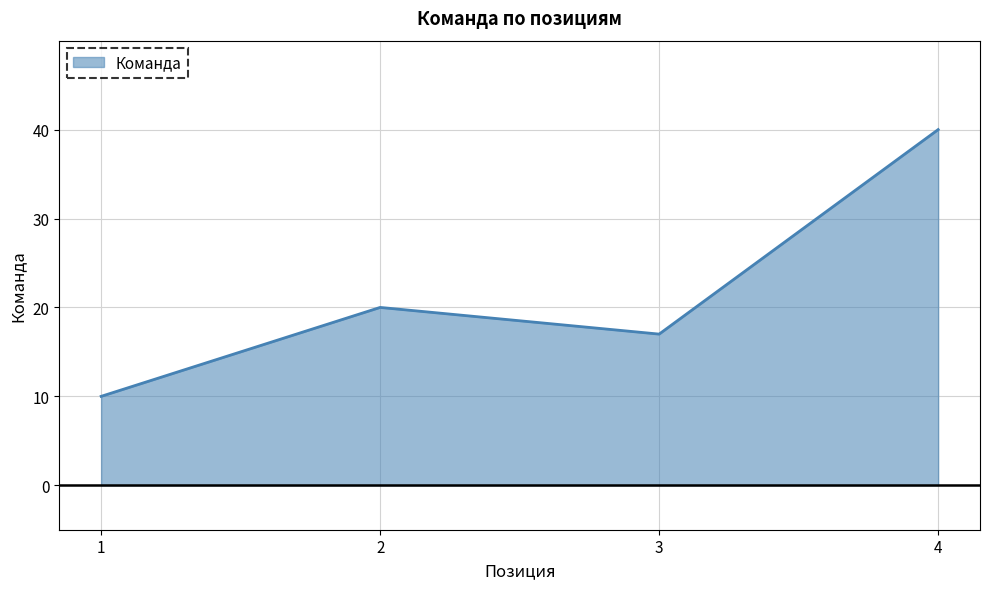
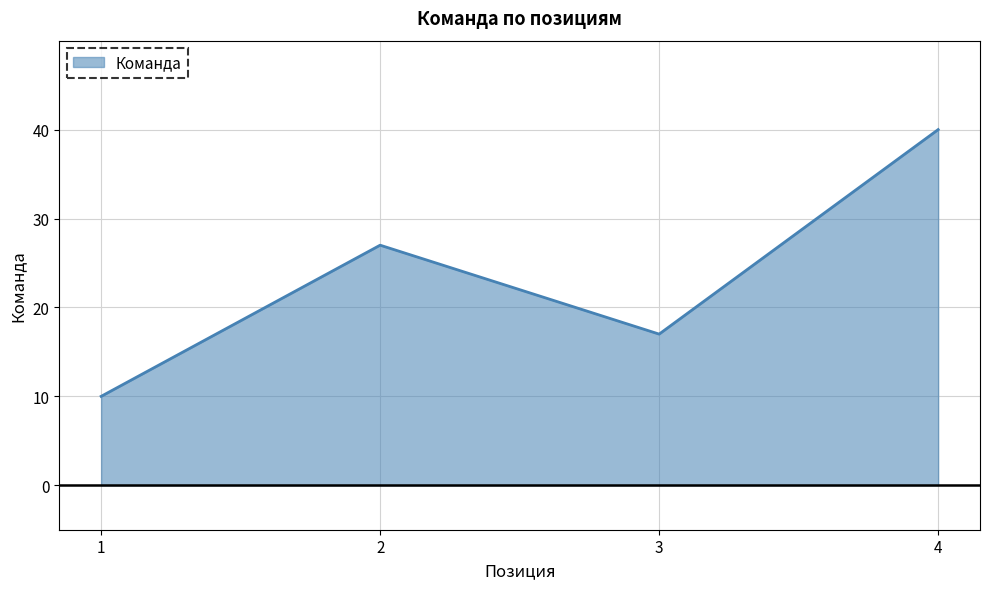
  {
    "1": 10,
-   "2": 20,
+   "2": 27,
    "3": 17,
    "4": 40
  }
